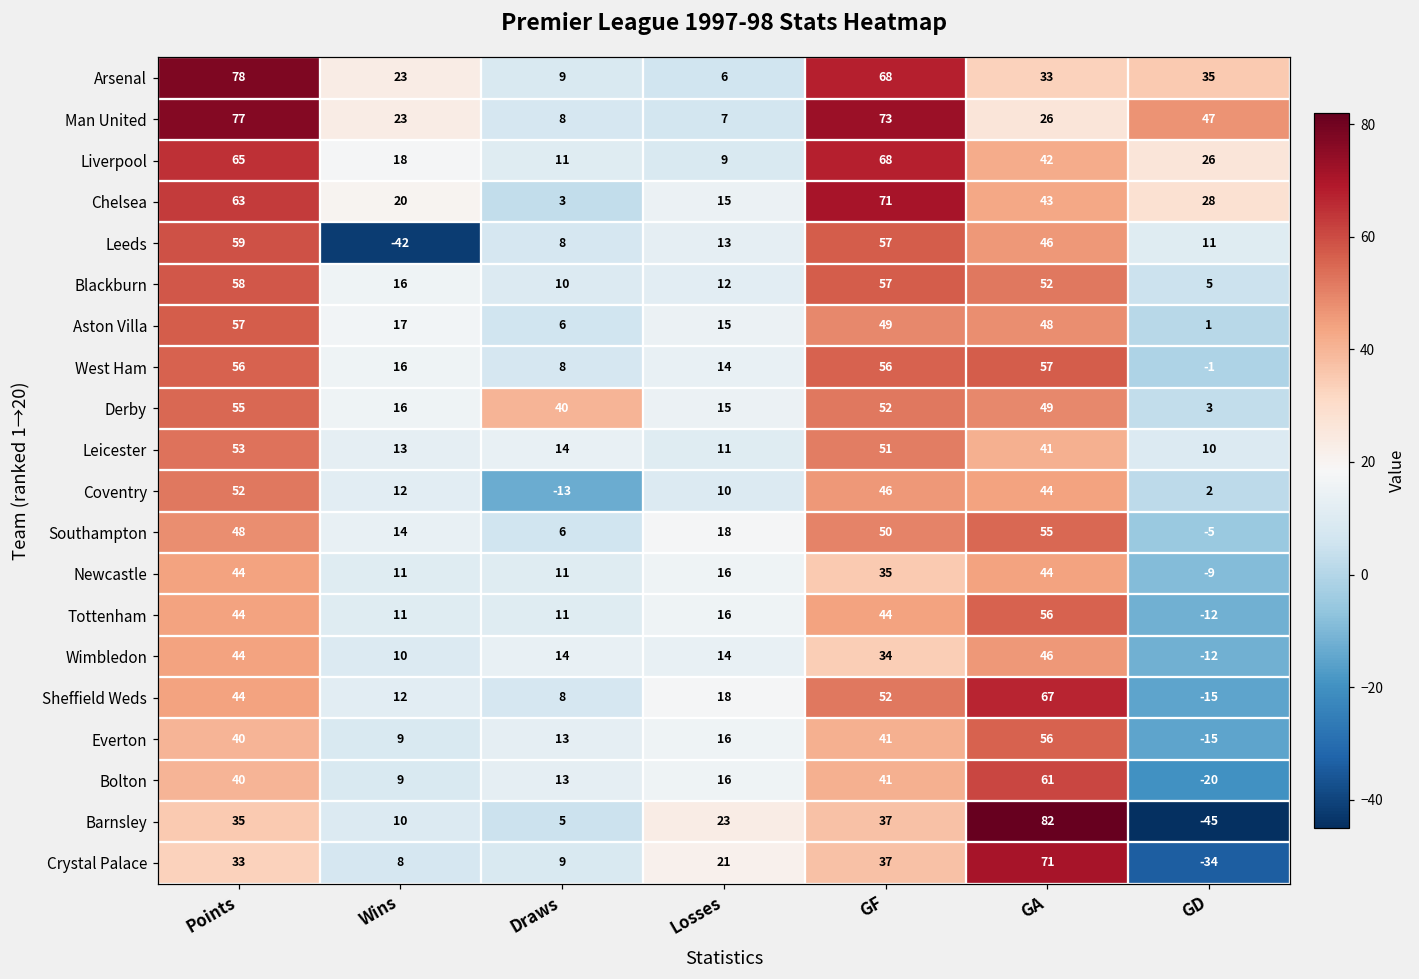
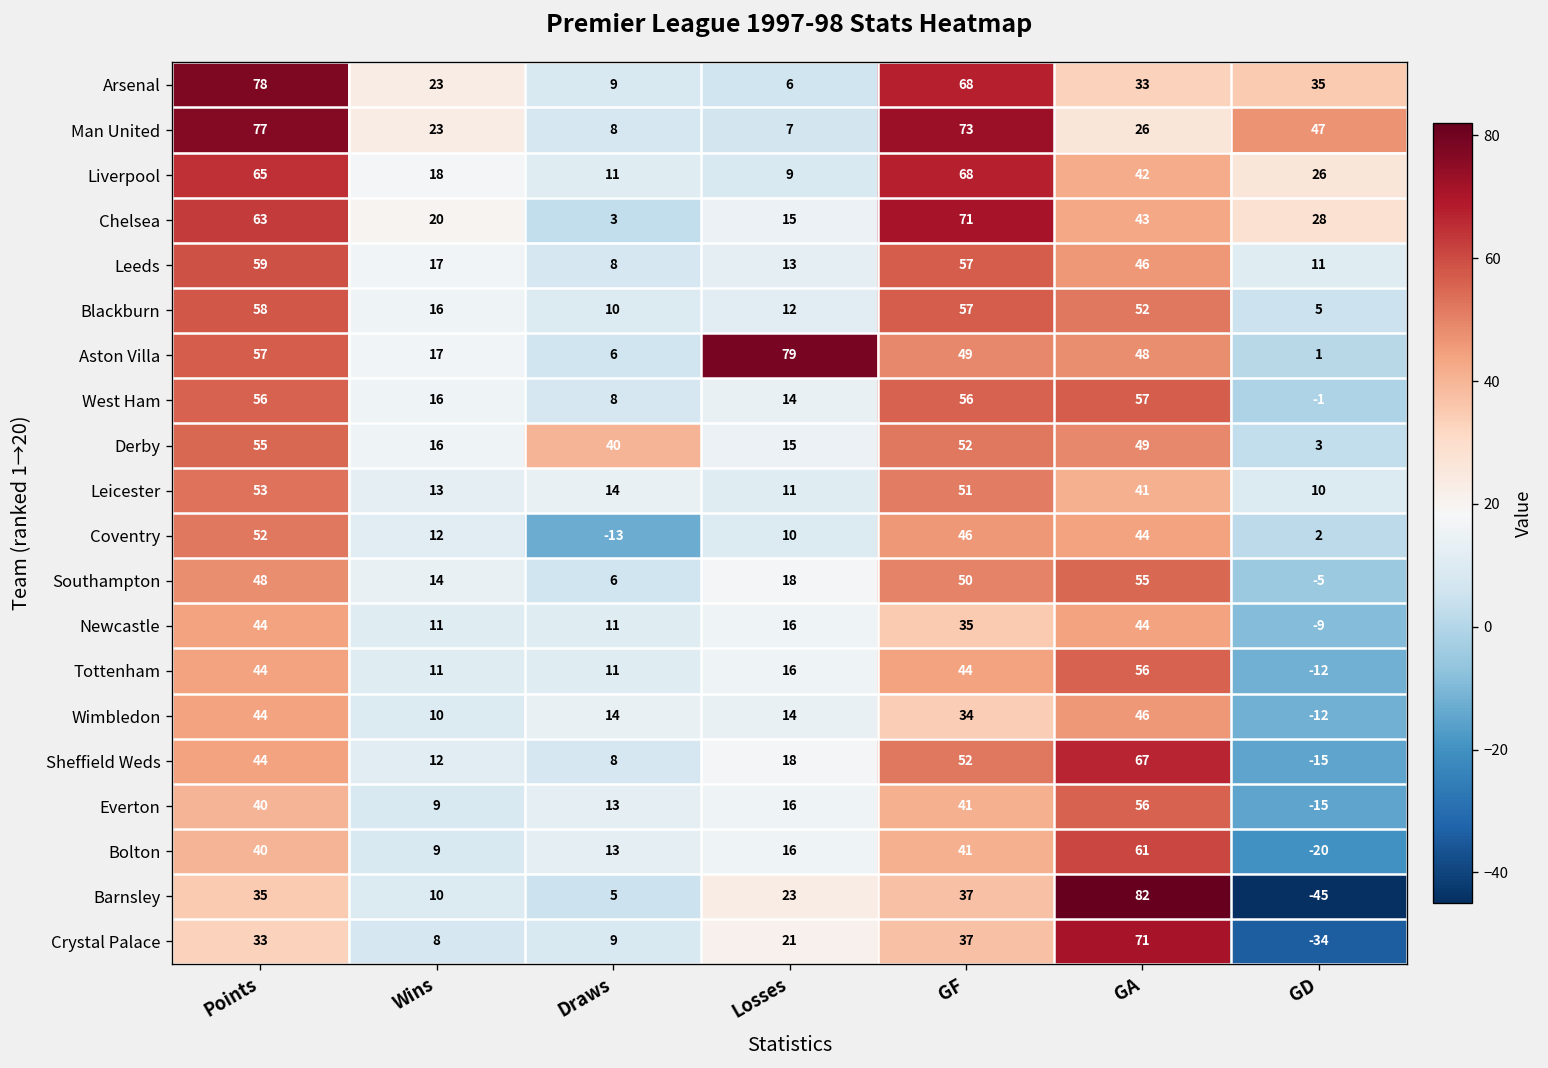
  {
    "Arsenal": {
      "Points": 78,
      "Wins": 23,
      "Draws": 9,
      "Losses": 6,
      "GF": 68,
      "GA": 33,
      "GD": 35
    },
    "Man United": {
      "Points": 77,
      "Wins": 23,
      "Draws": 8,
      "Losses": 7,
      "GF": 73,
      "GA": 26,
      "GD": 47
    },
    "Liverpool": {
      "Points": 65,
      "Wins": 18,
      "Draws": 11,
      "Losses": 9,
      "GF": 68,
      "GA": 42,
      "GD": 26
    },
    "Chelsea": {
      "Points": 63,
      "Wins": 20,
      "Draws": 3,
      "Losses": 15,
      "GF": 71,
      "GA": 43,
      "GD": 28
    },
    "Leeds": {
      "Points": 59,
-     "Wins": -42,
+     "Wins": 17,
      "Draws": 8,
      "Losses": 13,
      "GF": 57,
      "GA": 46,
      "GD": 11
    },
    "Blackburn": {
      "Points": 58,
      "Wins": 16,
      "Draws": 10,
      "Losses": 12,
      "GF": 57,
      "GA": 52,
      "GD": 5
    },
    "Aston Villa": {
      "Points": 57,
      "Wins": 17,
      "Draws": 6,
-     "Losses": 15,
+     "Losses": 79,
      "GF": 49,
      "GA": 48,
      "GD": 1
    },
    "West Ham": {
      "Points": 56,
      "Wins": 16,
      "Draws": 8,
      "Losses": 14,
      "GF": 56,
      "GA": 57,
      "GD": -1
    },
    "Derby": {
      "Points": 55,
      "Wins": 16,
      "Draws": 40,
      "Losses": 15,
      "GF": 52,
      "GA": 49,
      "GD": 3
    },
    "Leicester": {
      "Points": 53,
      "Wins": 13,
      "Draws": 14,
      "Losses": 11,
      "GF": 51,
      "GA": 41,
      "GD": 10
    },
    "Coventry": {
      "Points": 52,
      "Wins": 12,
      "Draws": -13,
      "Losses": 10,
      "GF": 46,
      "GA": 44,
      "GD": 2
    },
    "Southampton": {
      "Points": 48,
      "Wins": 14,
      "Draws": 6,
      "Losses": 18,
      "GF": 50,
      "GA": 55,
      "GD": -5
    },
    "Newcastle": {
      "Points": 44,
      "Wins": 11,
      "Draws": 11,
      "Losses": 16,
      "GF": 35,
      "GA": 44,
      "GD": -9
    },
    "Tottenham": {
      "Points": 44,
      "Wins": 11,
      "Draws": 11,
      "Losses": 16,
      "GF": 44,
      "GA": 56,
      "GD": -12
    },
    "Wimbledon": {
      "Points": 44,
      "Wins": 10,
      "Draws": 14,
      "Losses": 14,
      "GF": 34,
      "GA": 46,
      "GD": -12
    },
    "Sheffield Weds": {
      "Points": 44,
      "Wins": 12,
      "Draws": 8,
      "Losses": 18,
      "GF": 52,
      "GA": 67,
      "GD": -15
    },
    "Everton": {
      "Points": 40,
      "Wins": 9,
      "Draws": 13,
      "Losses": 16,
      "GF": 41,
      "GA": 56,
      "GD": -15
    },
    "Bolton": {
      "Points": 40,
      "Wins": 9,
      "Draws": 13,
      "Losses": 16,
      "GF": 41,
      "GA": 61,
      "GD": -20
    },
    "Barnsley": {
      "Points": 35,
      "Wins": 10,
      "Draws": 5,
      "Losses": 23,
      "GF": 37,
      "GA": 82,
      "GD": -45
    },
    "Crystal Palace": {
      "Points": 33,
      "Wins": 8,
      "Draws": 9,
      "Losses": 21,
      "GF": 37,
      "GA": 71,
      "GD": -34
    }
  }
